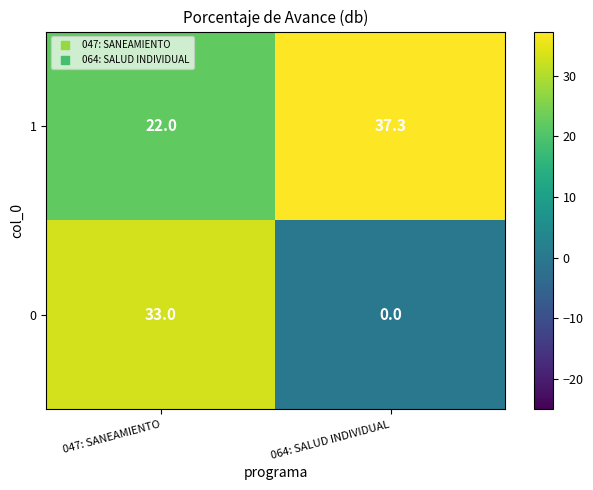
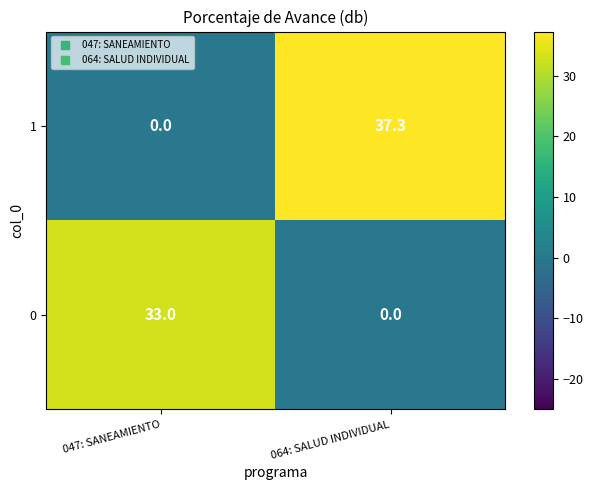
  {
    "1": {
-     "047: SANEAMIENTO": 22.0,
+     "047: SANEAMIENTO": 0.0,
      "064: SALUD INDIVIDUAL": 37.3
    },
    "0": {
      "047: SANEAMIENTO": 33.0,
      "064: SALUD INDIVIDUAL": 0.0
    }
  }
